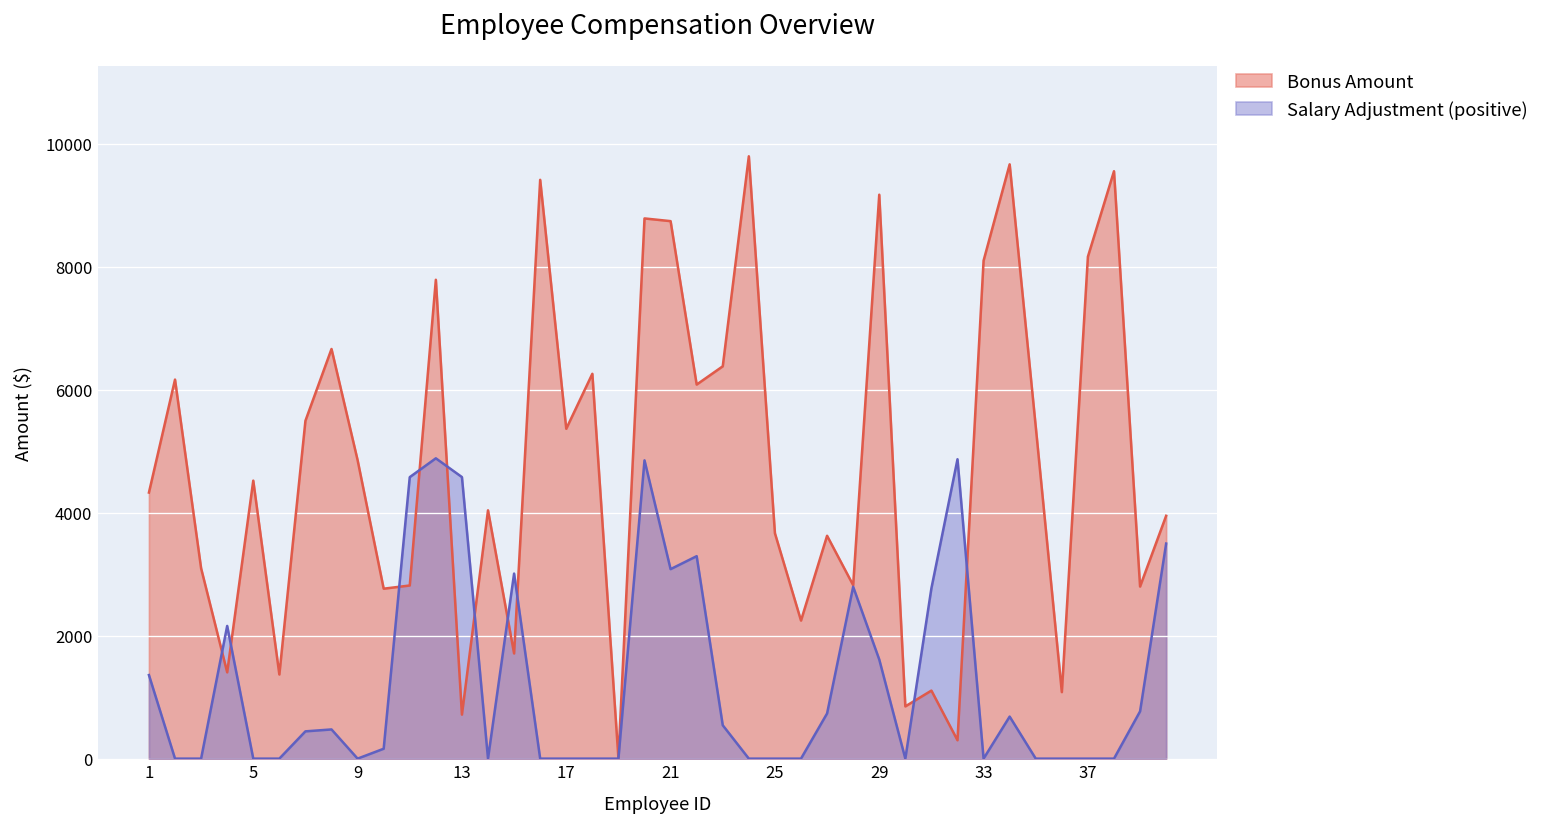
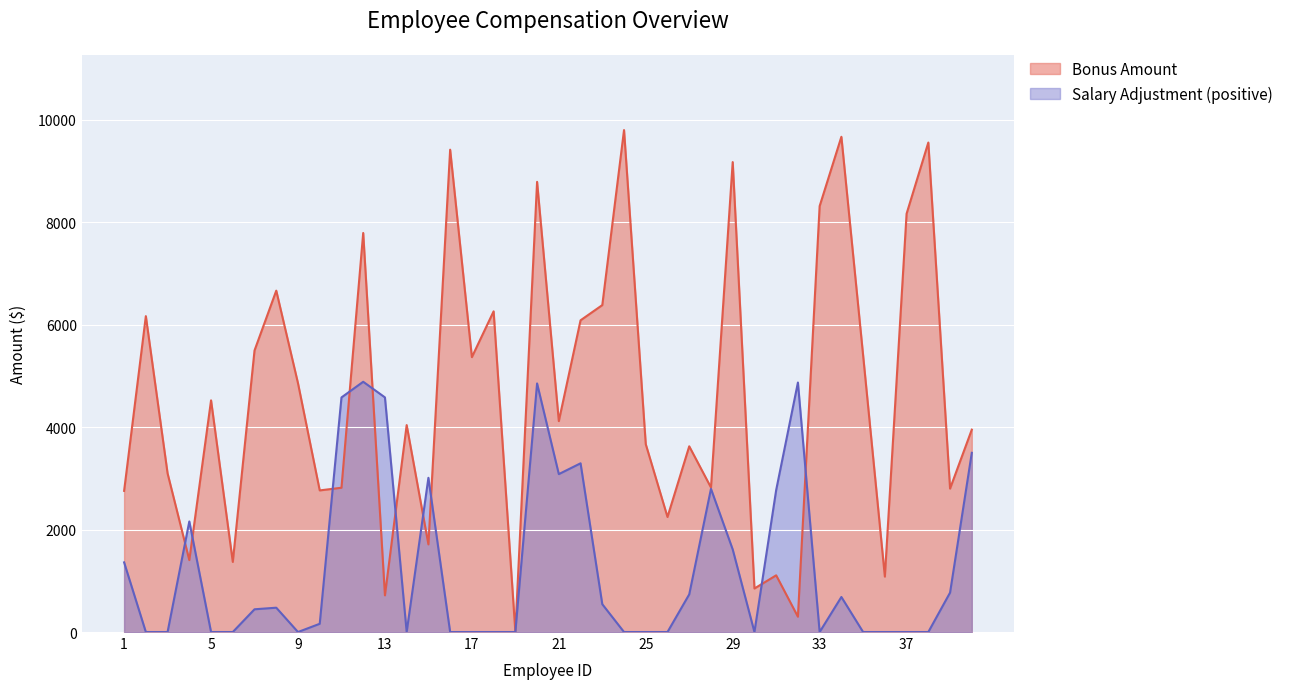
  {
    "Bonus Amount": {
-     "1": 4300,
+     "1": 2800,
      "5": 4500,
      "9": 4900,
      "13": 700,
      "17": 5400,
-     "21": 8700,
+     "21": 4100,
      "25": 3700,
      "29": 9200,
-     "33": 8100,
+     "33": 8300,
      "37": 8200
    },
    "Salary Adjustment (positive)": {
      "1": 1400,
      "5": 0,
      "9": 0,
      "13": 4600,
      "17": 0,
      "21": 3100,
      "25": 0,
      "29": 1600,
      "33": 0,
      "37": 0
    }
  }
